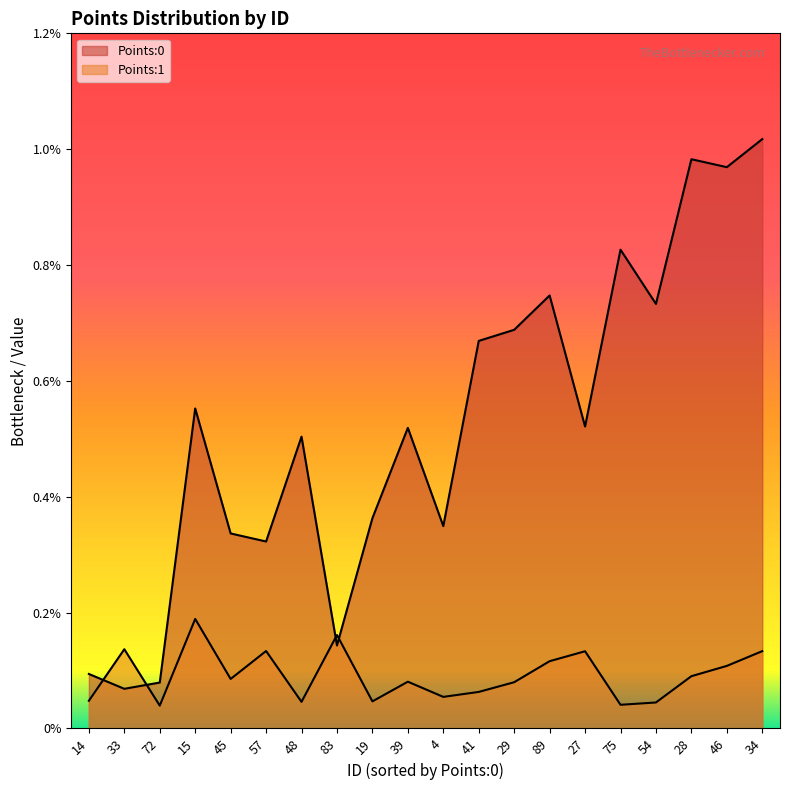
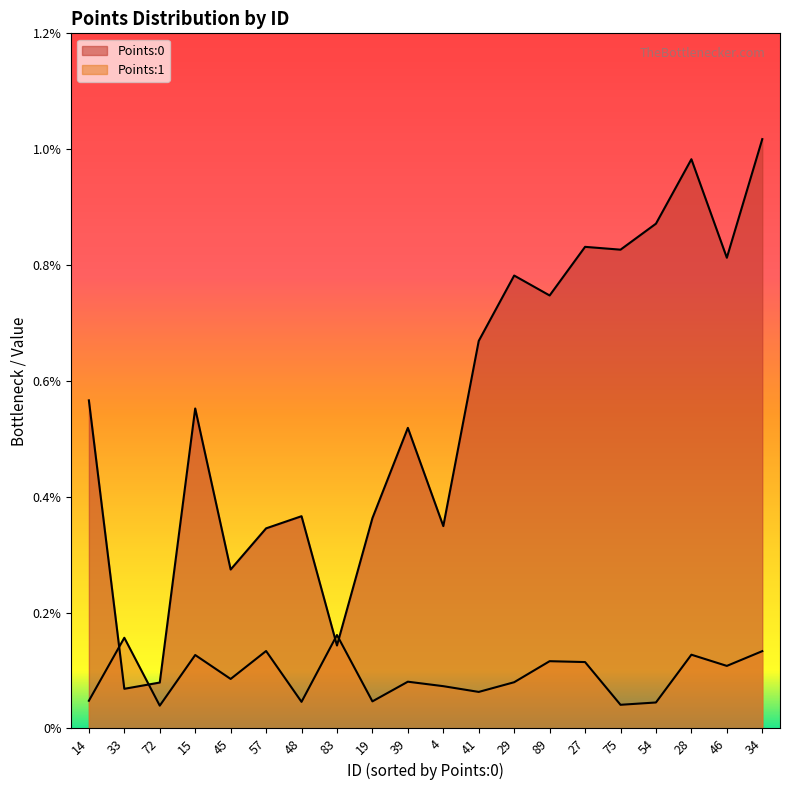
  {
    "Points:0": {
-     "14": "0.09%",
+     "14": "0.57%",
      "33": "0.07%",
      "72": "0.08%",
      "15": "0.55%",
-     "45": "0.34%",
-     "57": "0.32%",
-     "48": "0.50%",
+     "45": "0.27%",
+     "57": "0.35%",
+     "48": "0.37%",
      "83": "0.14%",
      "19": "0.36%",
      "39": "0.52%",
      "4": "0.35%",
      "41": "0.67%",
-     "29": "0.69%",
+     "29": "0.78%",
      "89": "0.75%",
-     "27": "0.52%",
+     "27": "0.83%",
      "75": "0.83%",
-     "54": "0.73%",
+     "54": "0.87%",
      "28": "0.98%",
-     "46": "0.97%",
+     "46": "0.81%",
      "34": "1.02%"
    },
    "Points:1": {
      "14": "0.05%",
-     "33": "0.14%",
+     "33": "0.16%",
      "72": "0.04%",
-     "15": "0.19%",
+     "15": "0.13%",
      "45": "0.09%",
      "57": "0.13%",
      "48": "0.05%",
      "83": "0.16%",
      "19": "0.05%",
      "39": "0.08%",
-     "4": "0.05%",
+     "4": "0.07%",
      "41": "0.06%",
      "29": "0.08%",
      "89": "0.12%",
-     "27": "0.13%",
+     "27": "0.11%",
      "75": "0.04%",
      "54": "0.04%",
-     "28": "0.09%",
+     "28": "0.13%",
      "46": "0.11%",
      "34": "0.13%"
    }
  }
